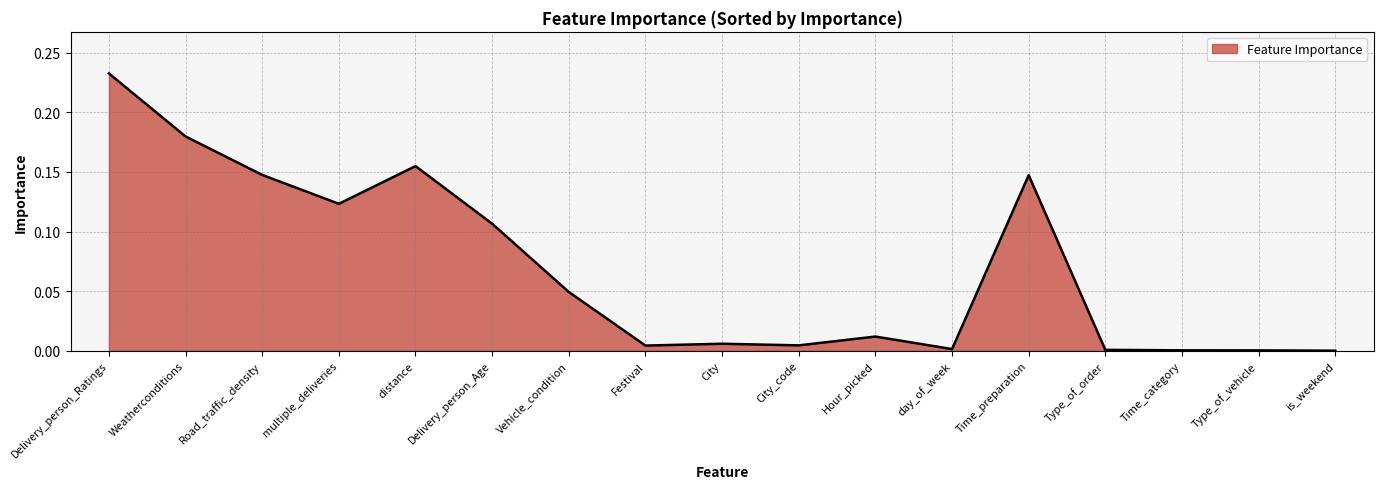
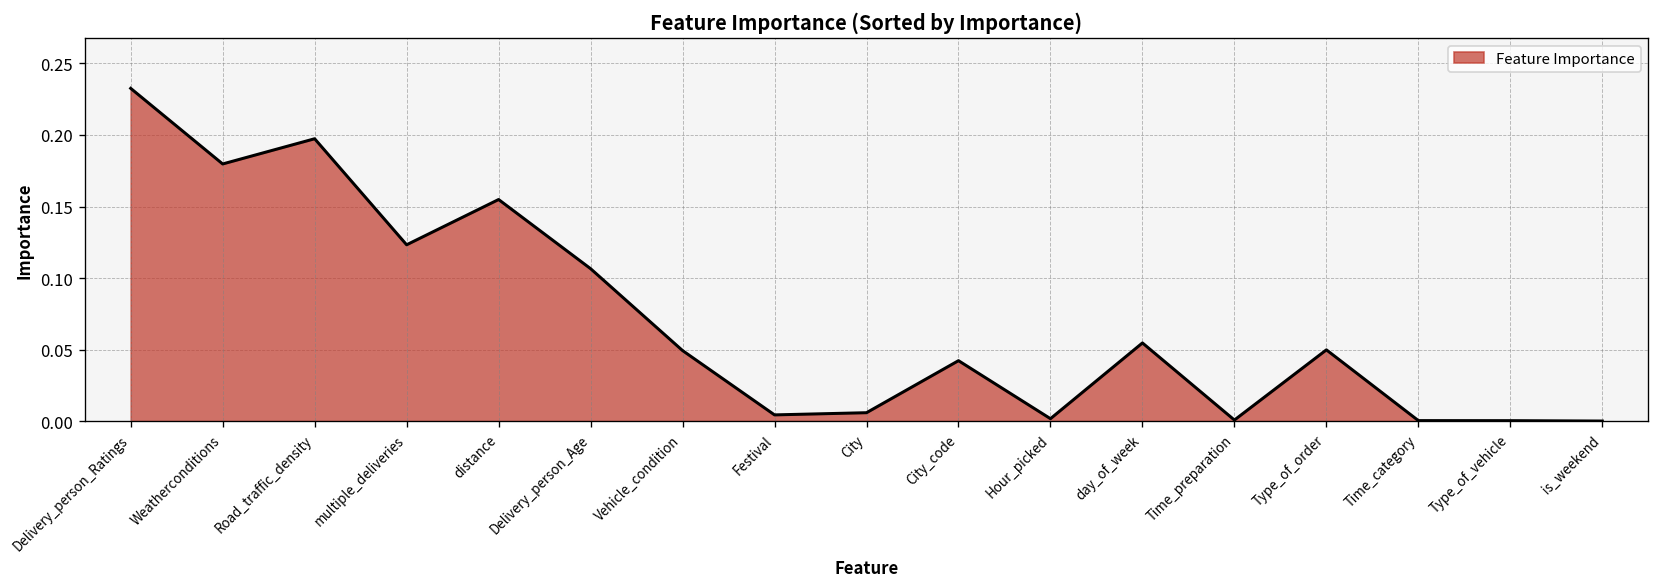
  {
    "Delivery_person_Ratings": 0.233,
    "Weatherconditions": 0.180,
-   "Road_traffic_density": 0.148,
+   "Road_traffic_density": 0.197,
    "multiple_deliveries": 0.123,
    "distance": 0.155,
    "Delivery_person_Age": 0.107,
    "Vehicle_condition": 0.049,
    "Festival": 0.004,
    "City": 0.006,
-   "City_code": 0.005,
-   "Hour_picked": 0.012,
-   "day_of_week": 0.001,
-   "Time_preparation": 0.147,
-   "Type_of_order": 0.001,
+   "City_code": 0.042,
+   "Hour_picked": 0.002,
+   "day_of_week": 0.055,
+   "Time_preparation": 0.001,
+   "Type_of_order": 0.050,
    "Time_category": 0.000,
    "Type_of_vehicle": 0.000,
    "is_weekend": 0.000
  }
